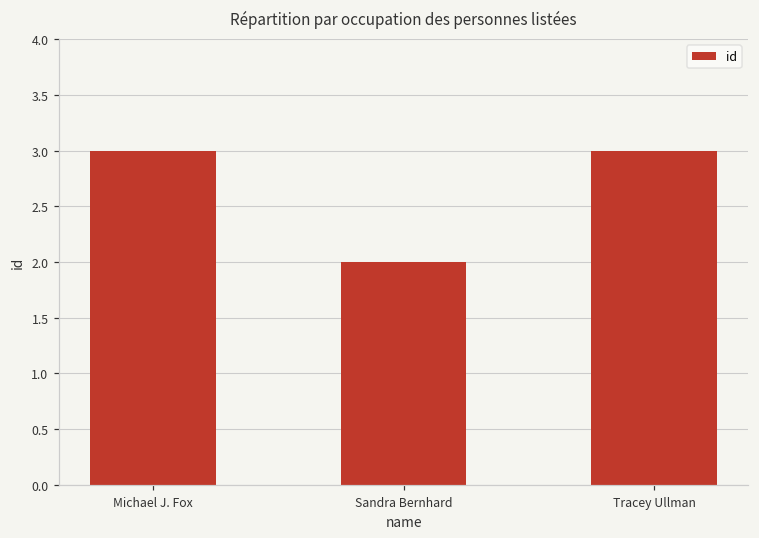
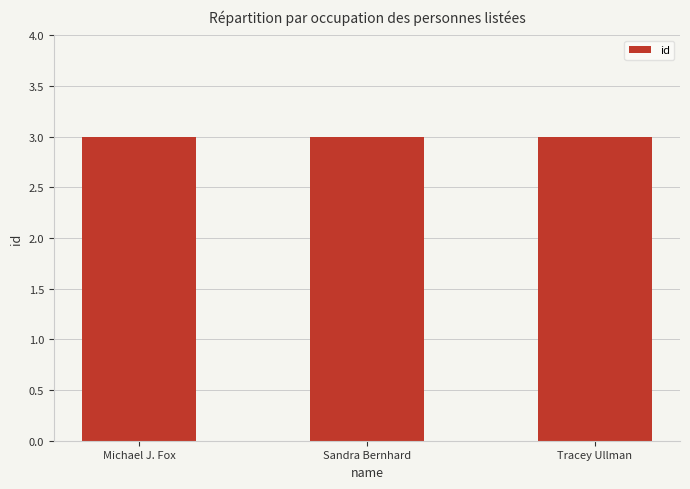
  {
    "Michael J. Fox": 3,
-   "Sandra Bernhard": 2,
+   "Sandra Bernhard": 3,
    "Tracey Ullman": 3
  }
